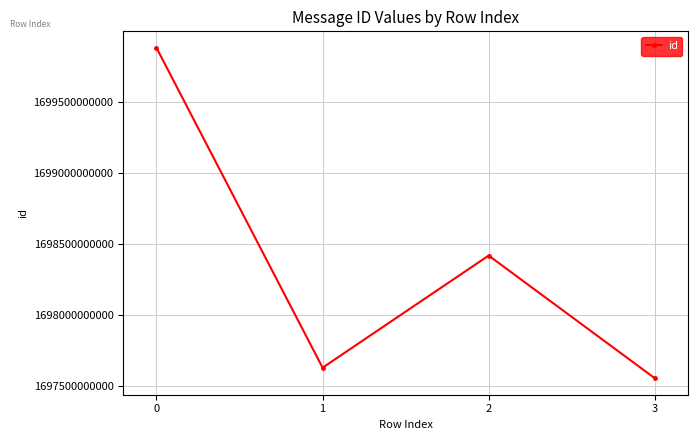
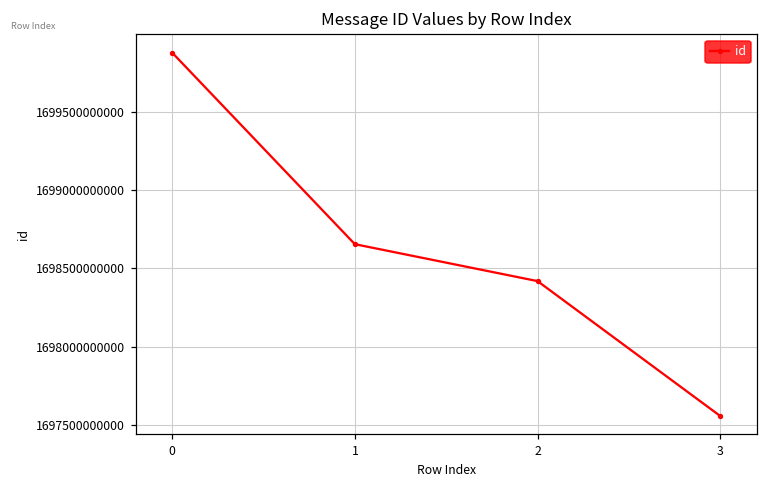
  {
    "0": 1699880000000,
-   "1": 1697630000000,
+   "1": 1698650000000,
    "2": 1698420000000,
    "3": 1697560000000
  }
